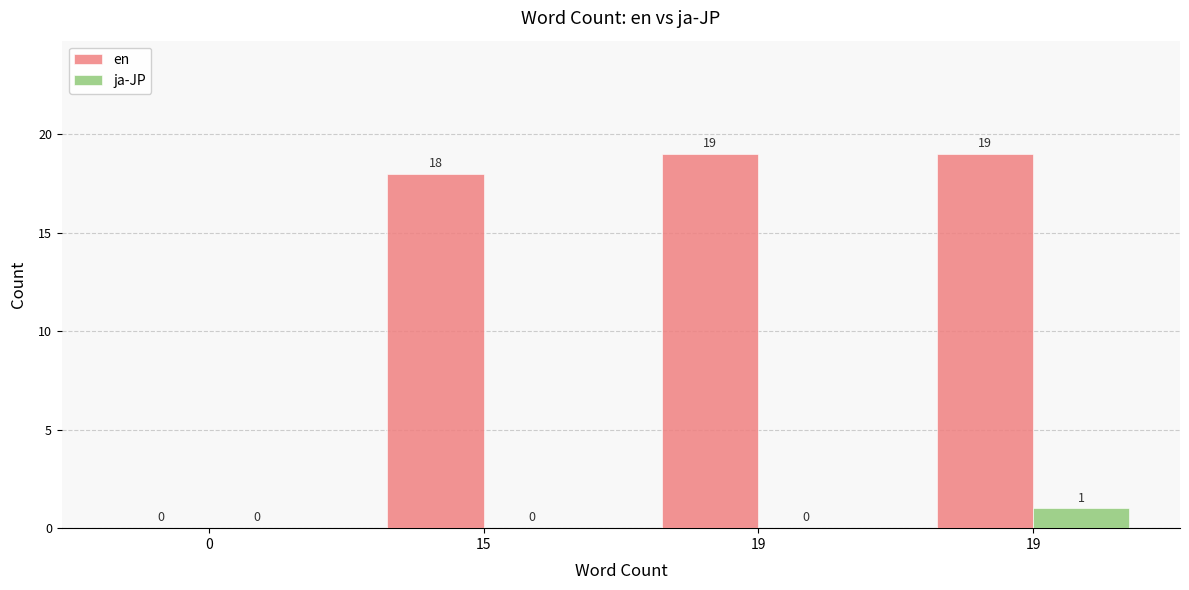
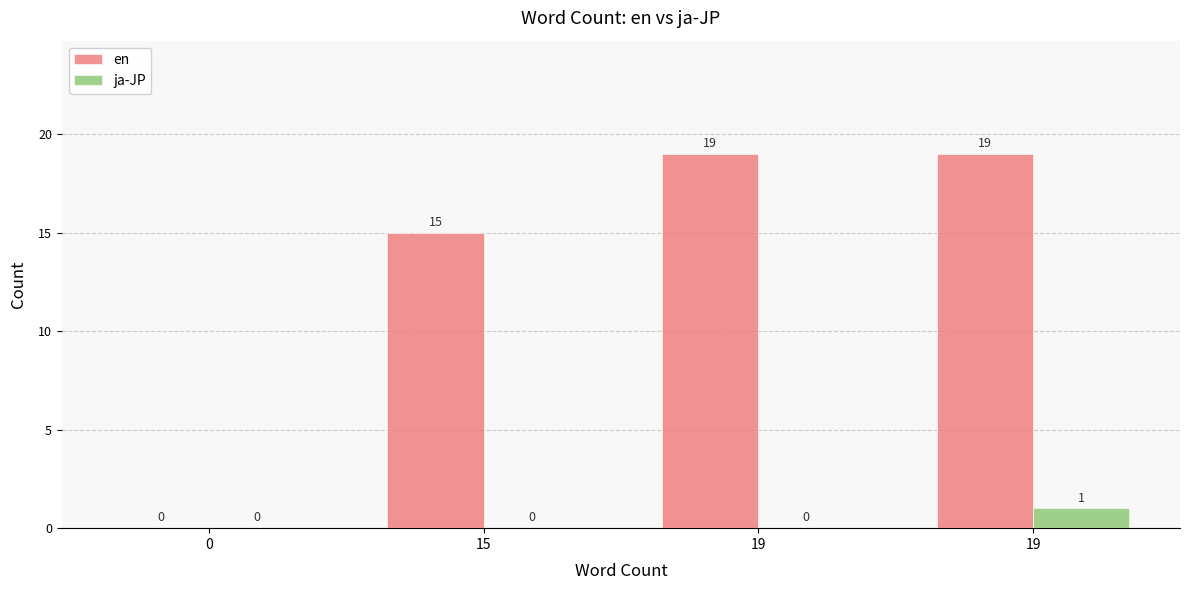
  {
    "en": {
      "0": 0,
-     "15": 18
+     "15": 15
    },
    "ja-JP": {
      "0": 0,
      "15": 0
    }
  }
